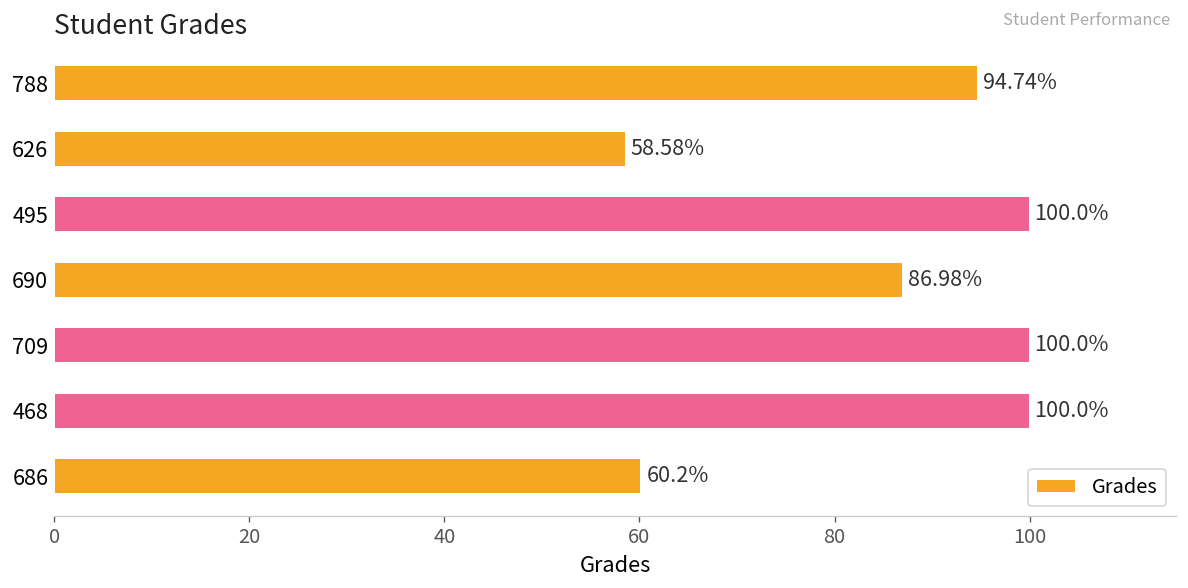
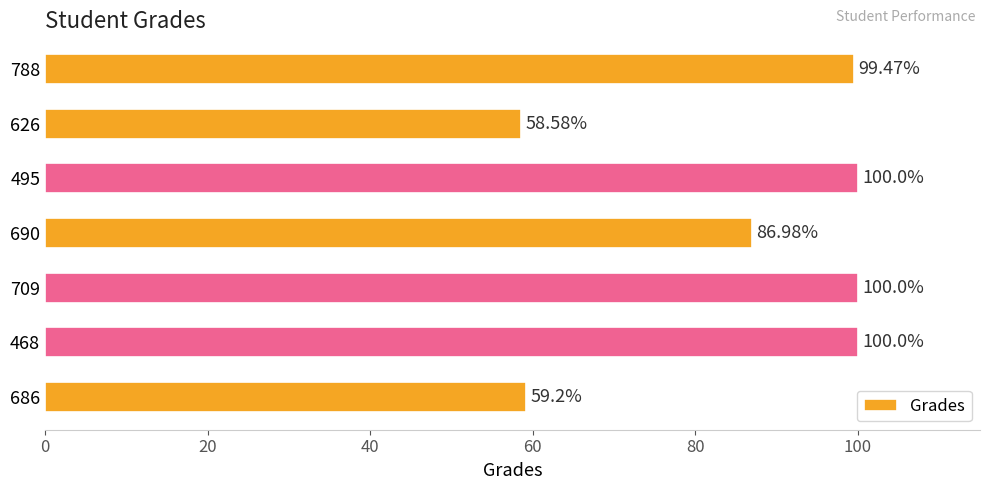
  {
-   "788": "94.74%",
+   "788": "99.47%",
    "626": "58.58%",
    "495": "100.0%",
    "690": "86.98%",
    "709": "100.0%",
    "468": "100.0%",
-   "686": "60.2%"
+   "686": "59.2%"
  }
